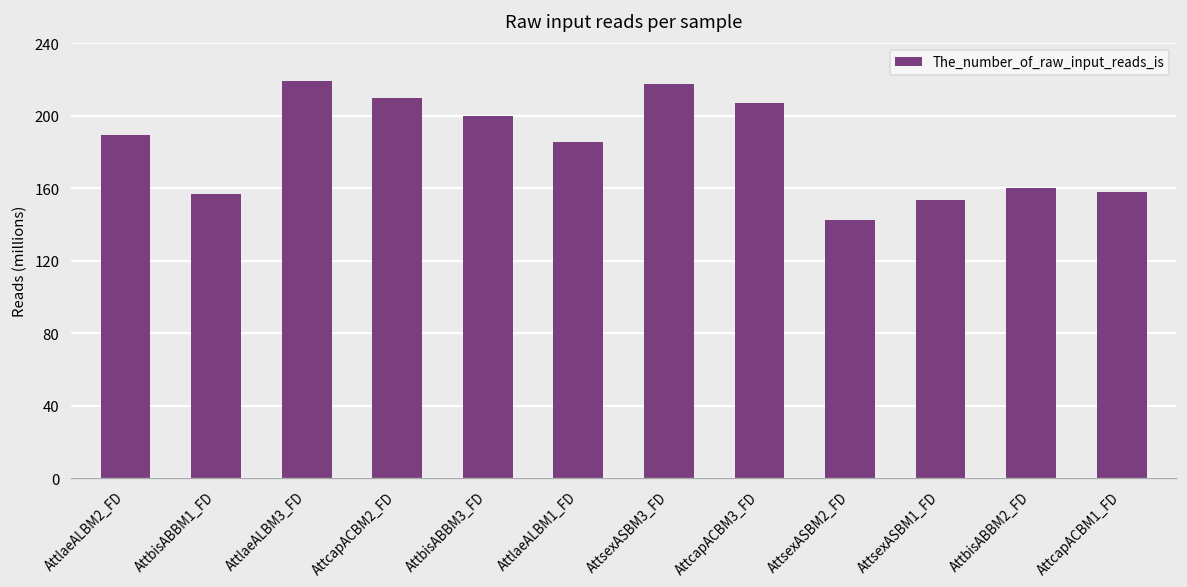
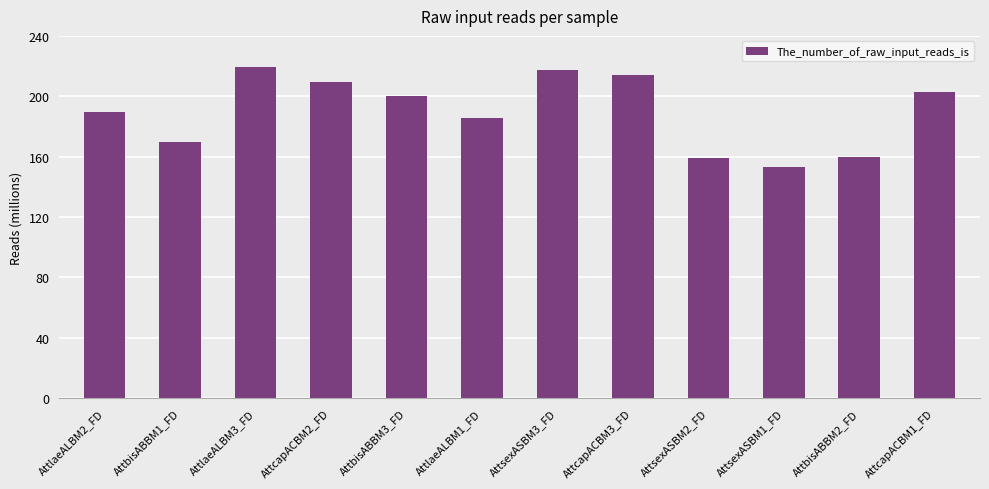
  {
    "AttlaeALBM2_FD": 189,
-   "AttbisABBM1_FD": 157,
+   "AttbisABBM1_FD": 170,
    "AttlaeALBM3_FD": 219,
    "AttcapACBM2_FD": 210,
    "AttbisABBM3_FD": 200,
    "AttlaeALBM1_FD": 186,
    "AttsexASBM3_FD": 218,
-   "AttcapACBM3_FD": 207,
-   "AttsexASBM2_FD": 142,
+   "AttcapACBM3_FD": 214,
+   "AttsexASBM2_FD": 159,
    "AttsexASBM1_FD": 153,
    "AttbisABBM2_FD": 160,
-   "AttcapACBM1_FD": 158
+   "AttcapACBM1_FD": 203
  }
